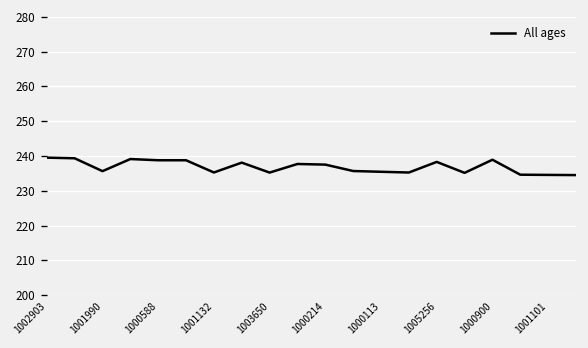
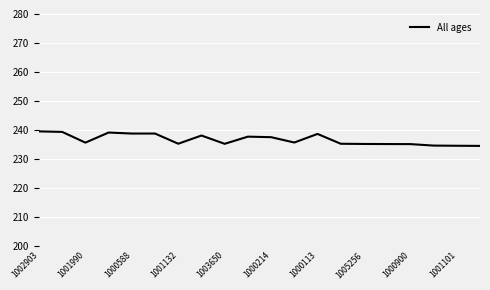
  {
    "1002903": 240,
    "1001990": 236,
    "1001132": 235,
    "1003650": 235,
    "1000214": 238,
-   "1000113": 235,
-   "1005256": 238,
-   "1000900": 239,
+   "1000113": 239,
+   "1005256": 235,
+   "1000900": 235,
    "1001101": 235
  }
